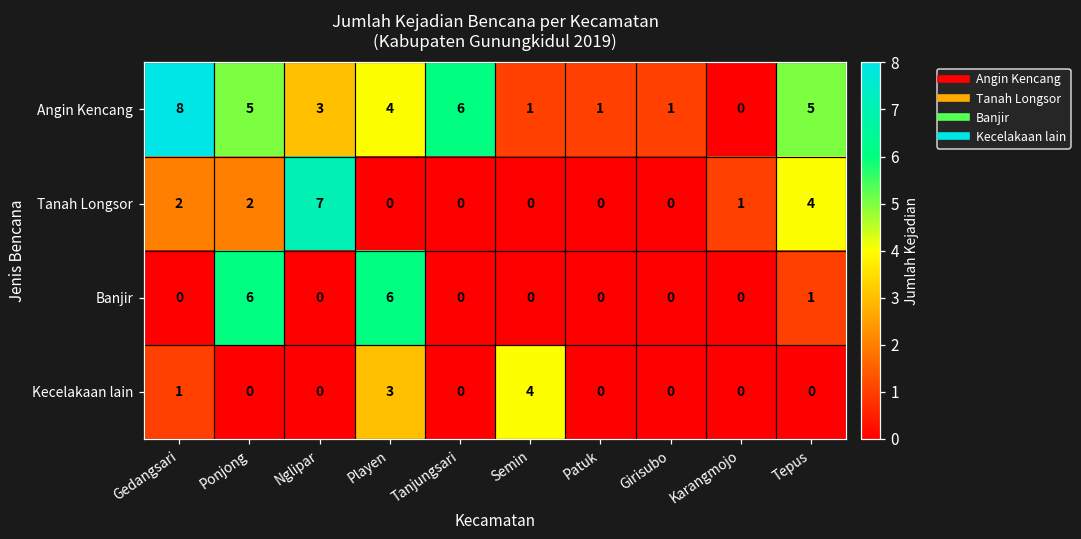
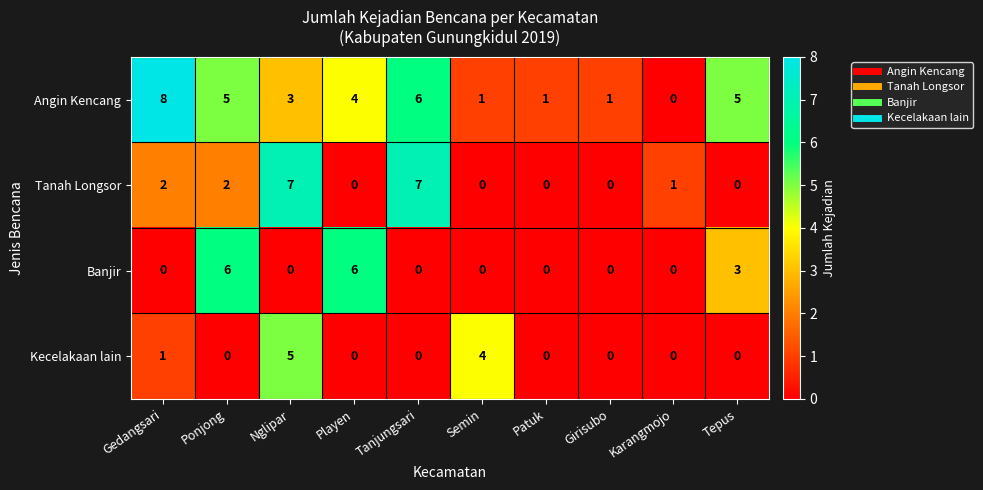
  {
    "Angin Kencang": {
      "Gedangsari": 8,
      "Ponjong": 5,
      "Nglipar": 3,
      "Playen": 4,
      "Tanjungsari": 6,
      "Semin": 1,
      "Patuk": 1,
      "Girisubo": 1,
      "Karangmojo": 0,
      "Tepus": 5
    },
    "Tanah Longsor": {
      "Gedangsari": 2,
      "Ponjong": 2,
      "Nglipar": 7,
      "Playen": 0,
-     "Tanjungsari": 0,
+     "Tanjungsari": 7,
      "Semin": 0,
      "Patuk": 0,
      "Girisubo": 0,
      "Karangmojo": 1,
-     "Tepus": 4
+     "Tepus": 0
    },
    "Banjir": {
      "Gedangsari": 0,
      "Ponjong": 6,
      "Nglipar": 0,
      "Playen": 6,
      "Tanjungsari": 0,
      "Semin": 0,
      "Patuk": 0,
      "Girisubo": 0,
      "Karangmojo": 0,
-     "Tepus": 1
+     "Tepus": 3
    },
    "Kecelakaan lain": {
      "Gedangsari": 1,
      "Ponjong": 0,
-     "Nglipar": 0,
-     "Playen": 3,
+     "Nglipar": 5,
+     "Playen": 0,
      "Tanjungsari": 0,
      "Semin": 4,
      "Patuk": 0,
      "Girisubo": 0,
      "Karangmojo": 0,
      "Tepus": 0
    }
  }
